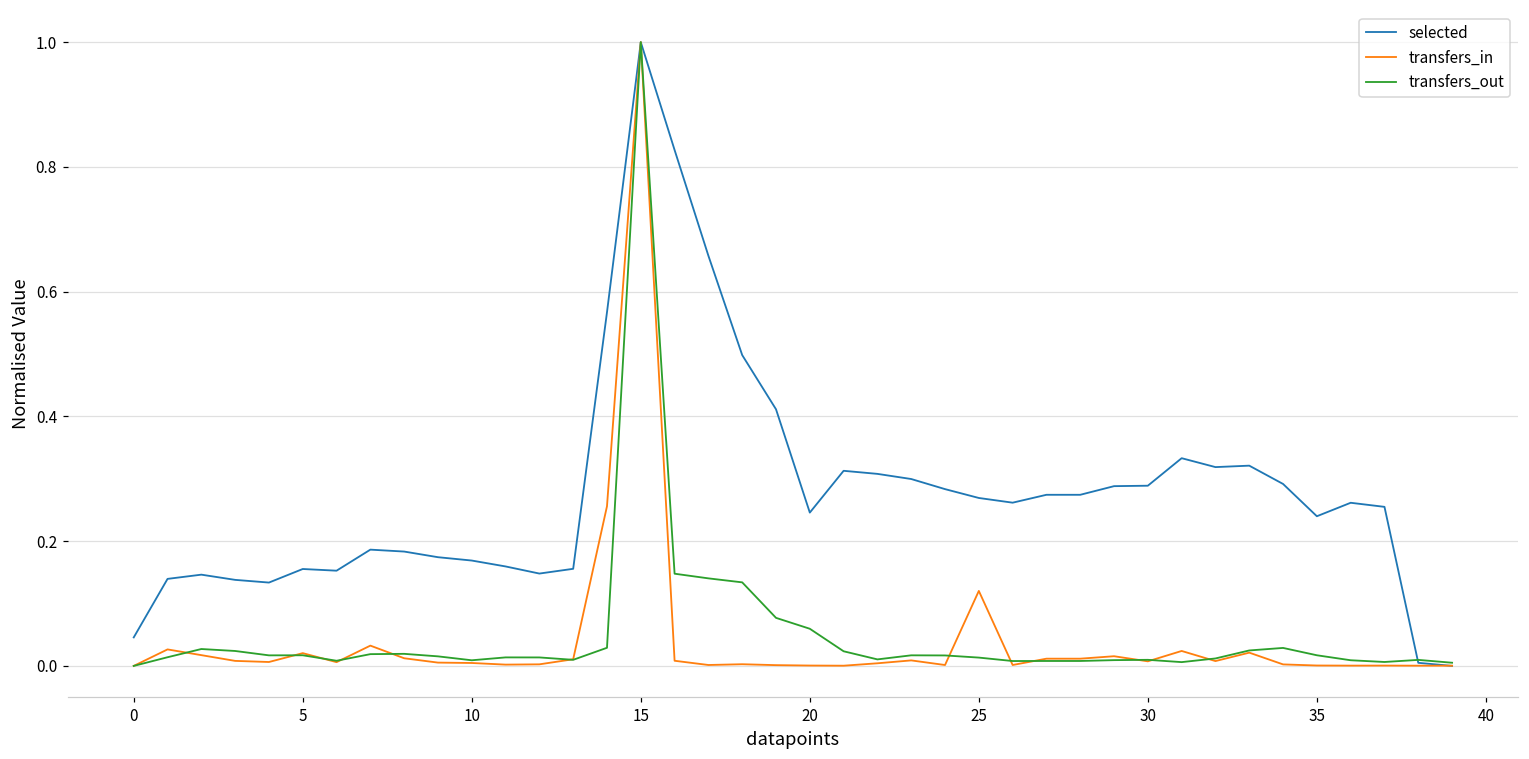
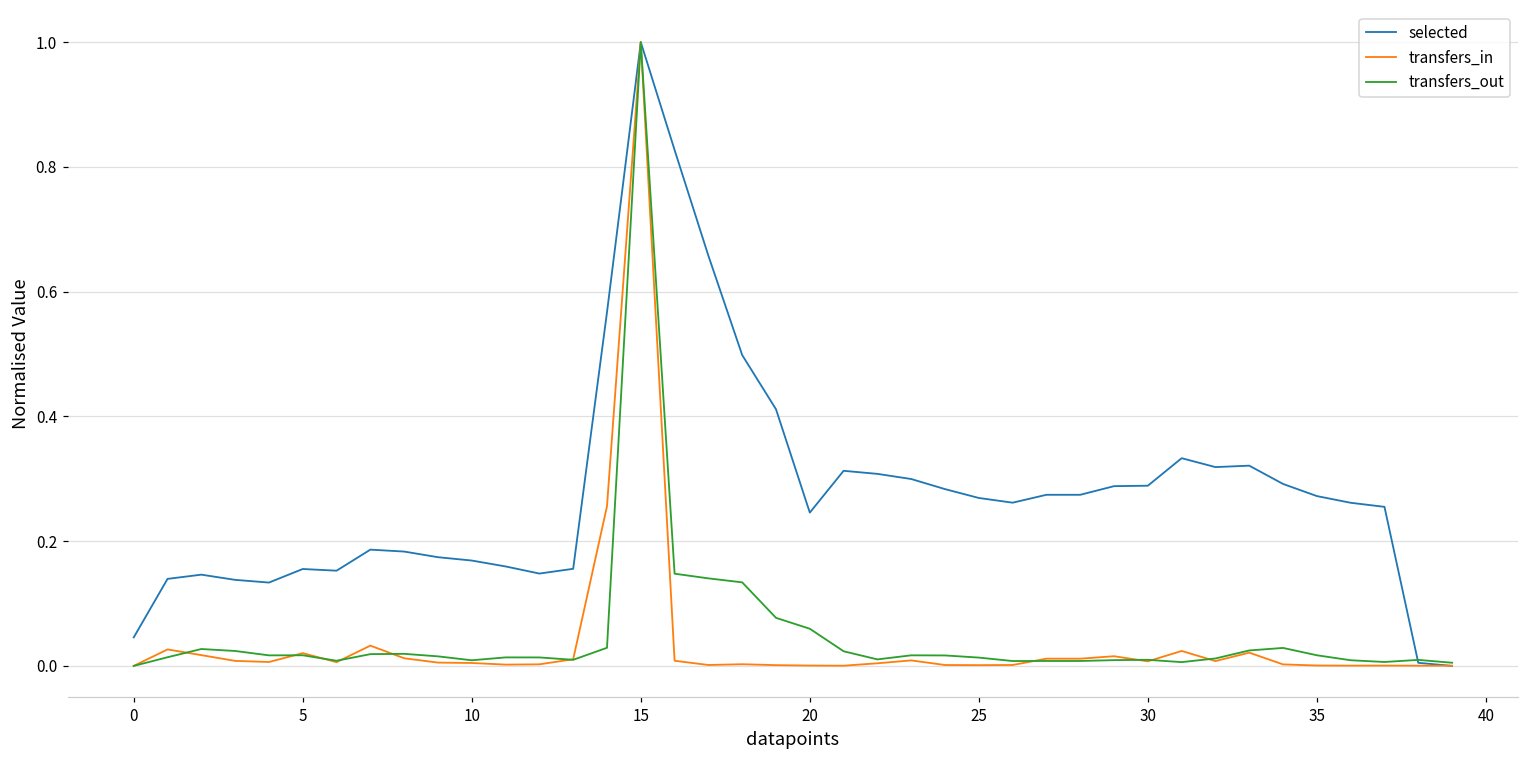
  {
    "selected": {
      "0": 0.05,
      "5": 0.16,
      "10": 0.17,
      "20": 0.25,
      "25": 0.27,
      "30": 0.29,
-     "35": 0.24
+     "35": 0.27
    },
    "transfers_in": {
      "20": 0.00,
-     "25": 0.12,
+     "25": 0.00,
      "35": 0.00
    },
    "transfers_out": {
      "20": 0.06,
      "25": 0.01,
      "35": 0.02
    }
  }
